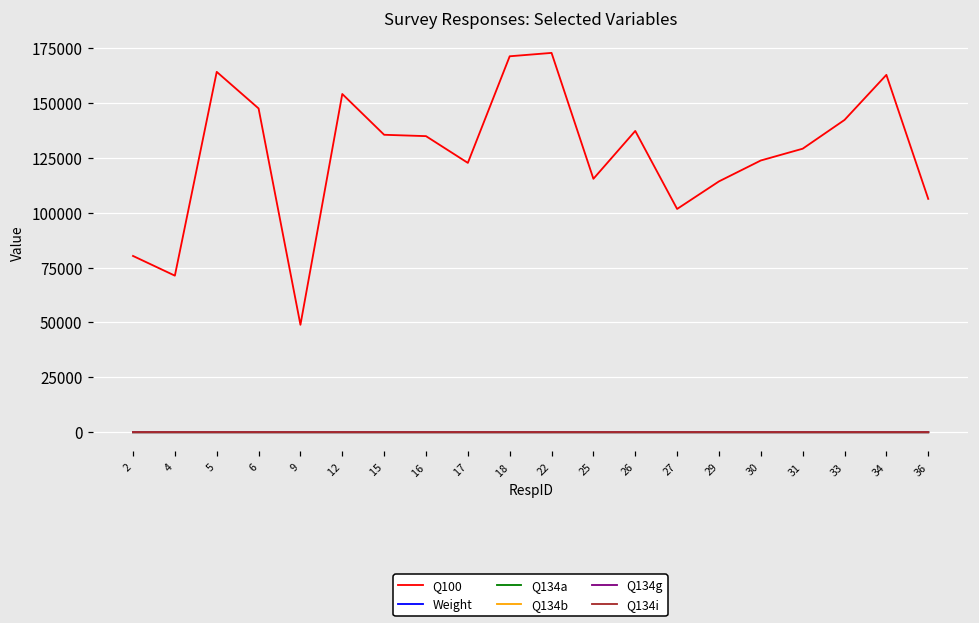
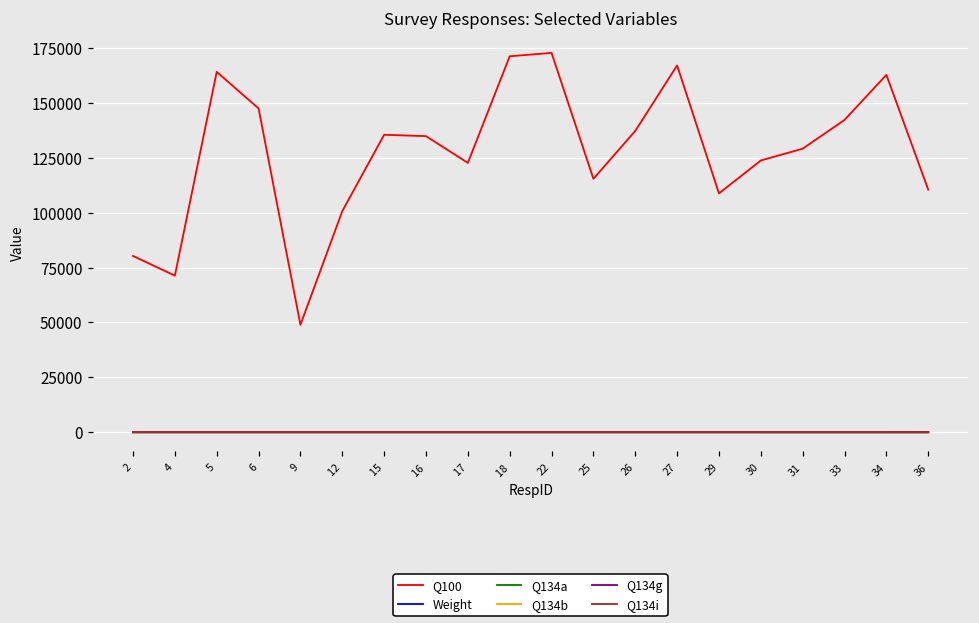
  {
    "Q100": {
      "2": 80000,
      "4": 71000,
      "5": 164000,
      "6": 147000,
      "9": 49000,
-     "12": 154000,
+     "12": 101000,
      "15": 135000,
      "16": 135000,
      "17": 123000,
      "18": 171000,
      "22": 173000,
      "25": 115000,
      "26": 137000,
-     "27": 102000,
-     "29": 114000,
+     "27": 167000,
+     "29": 109000,
      "30": 124000,
      "31": 129000,
      "33": 142000,
      "34": 163000,
-     "36": 106000
+     "36": 110000
    },
    "Q134i": {
      "2": 0,
      "4": 0,
      "5": 0,
      "6": 0,
      "9": 0,
      "12": 0,
      "15": 0,
      "16": 0,
      "17": 0,
      "18": 0,
      "22": 0,
      "25": 0,
      "26": 0,
      "27": 0,
      "29": 0,
      "30": 0,
      "31": 0,
      "33": 0,
      "34": 0,
      "36": 0
    }
  }
